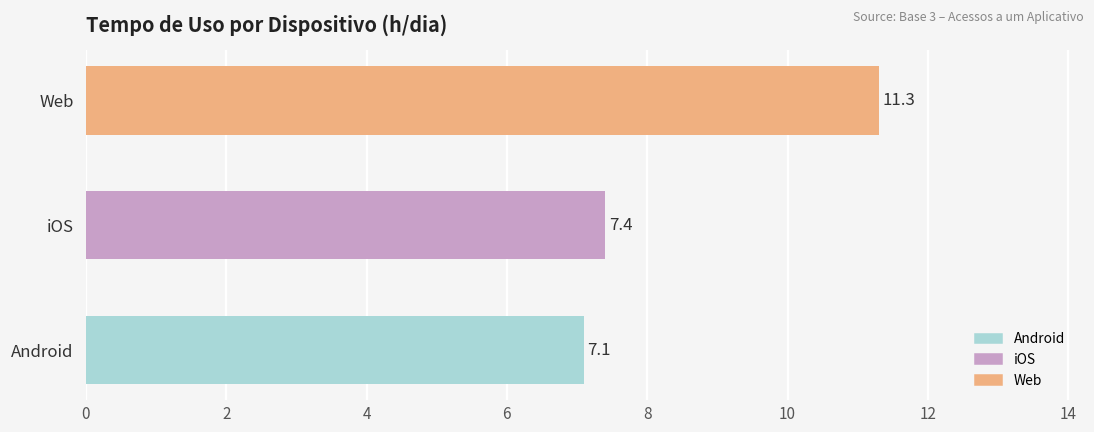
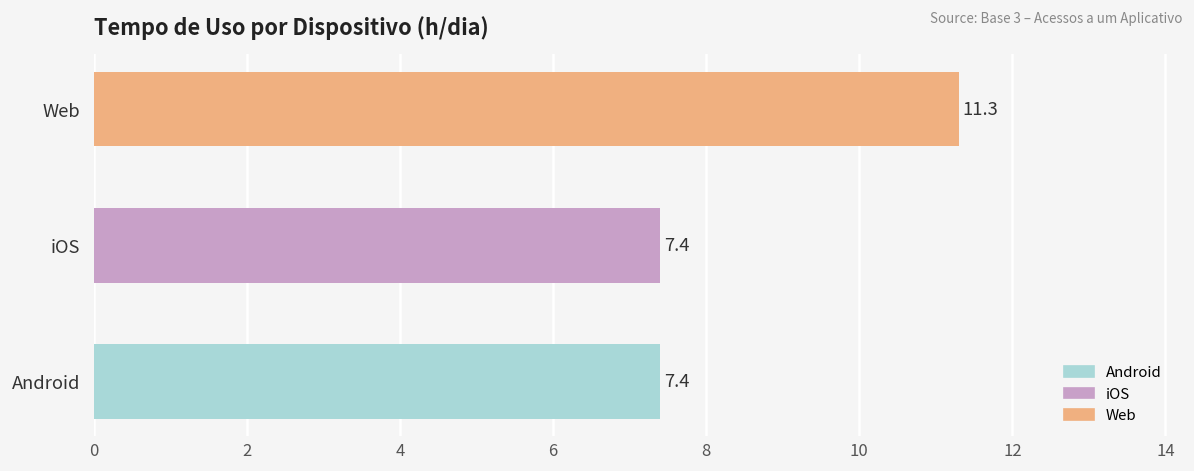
  {
    "Web": 11.3,
    "iOS": 7.4,
-   "Android": 7.1
+   "Android": 7.4
  }
